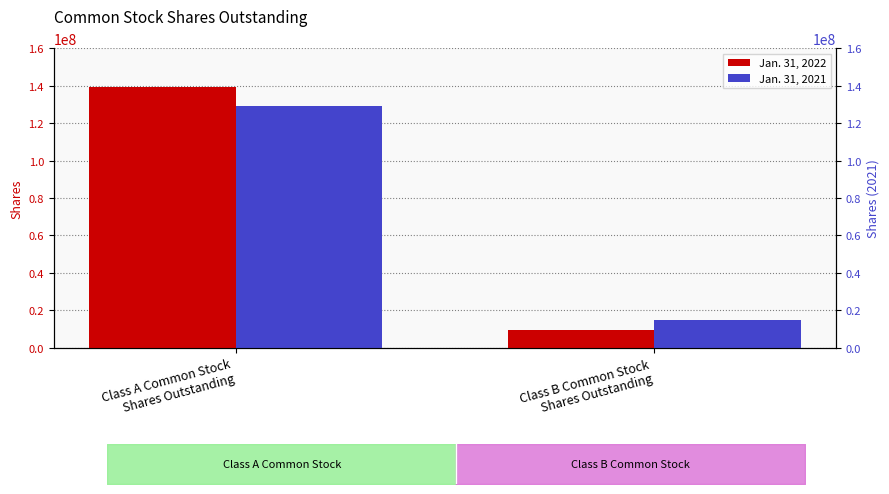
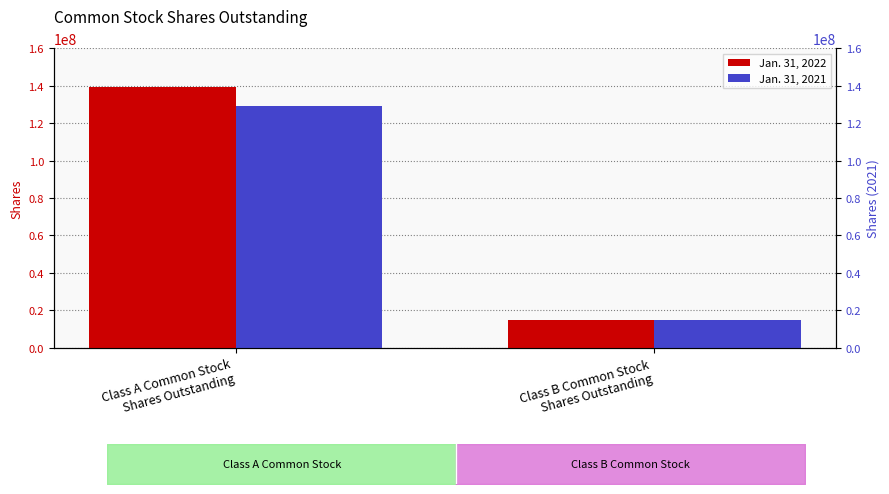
  {
    "Jan. 31, 2022": {
      "Class A Common Stock Shares Outstanding": 139000000,
-     "Class B Common Stock Shares Outstanding": 10000000
+     "Class B Common Stock Shares Outstanding": 15000000
    },
    "Jan. 31, 2021": {
      "Class A Common Stock Shares Outstanding": 129000000,
      "Class B Common Stock Shares Outstanding": 15000000
    }
  }
